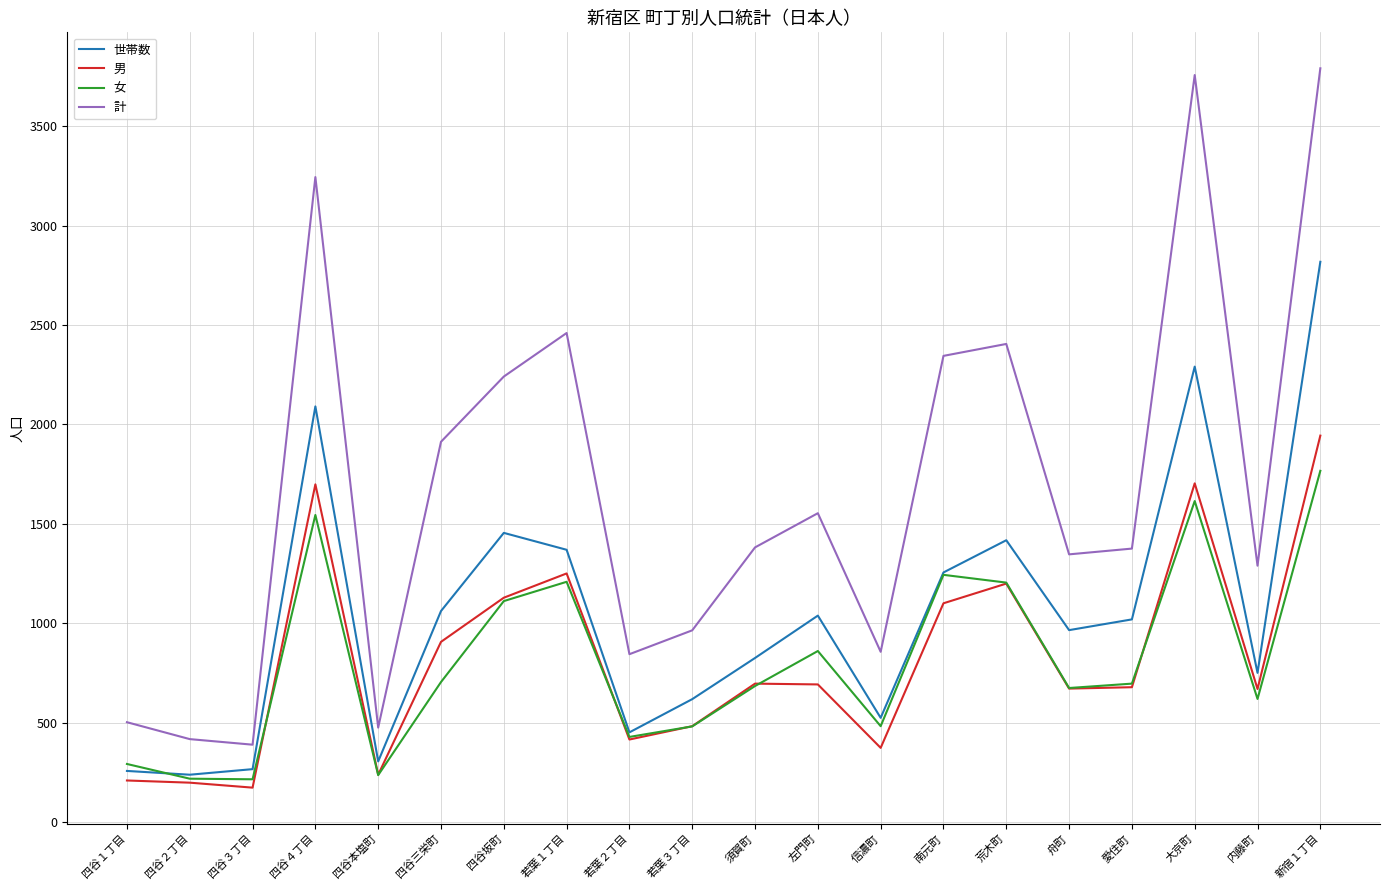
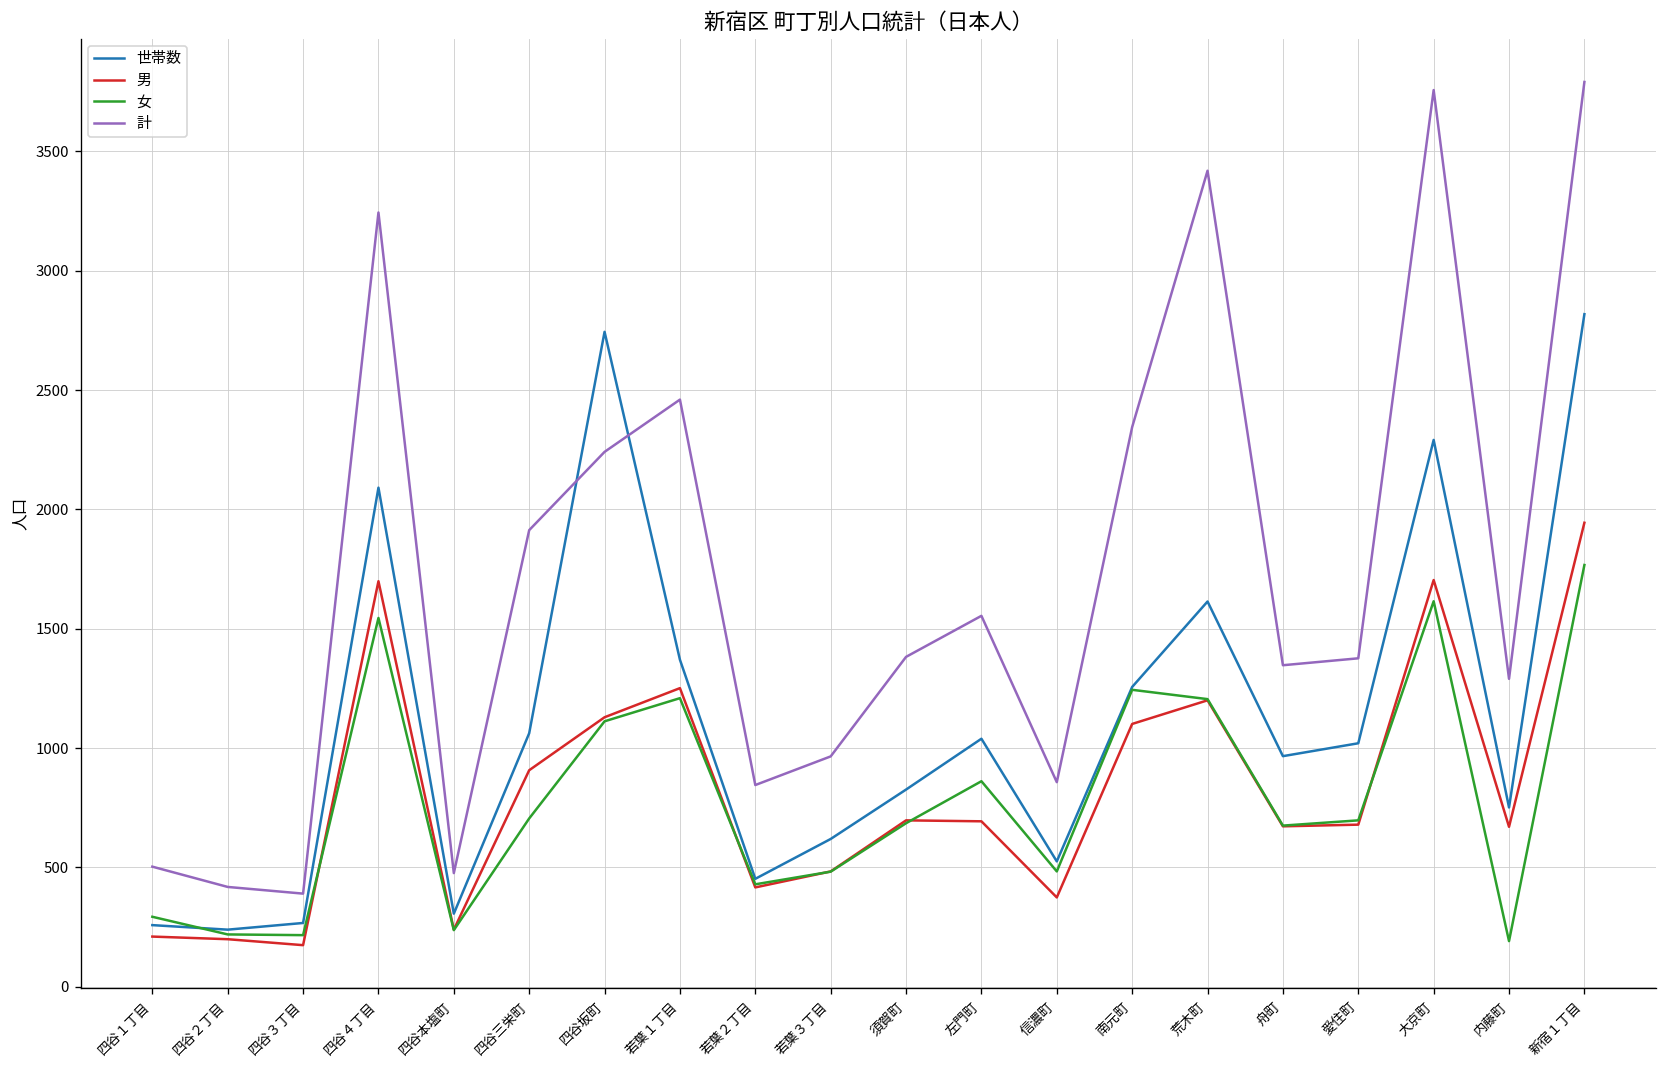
  {
    "世帯数": {
      "四谷１丁目": 260,
      "四谷２丁目": 240,
      "四谷３丁目": 270,
      "四谷４丁目": 2090,
      "四谷本塩町": 310,
      "四谷三栄町": 1060,
-     "四谷坂町": 1460,
+     "四谷坂町": 2740,
      "若葉１丁目": 1370,
      "若葉２丁目": 450,
      "若葉３丁目": 620,
      "須賀町": 830,
      "左門町": 1040,
      "信濃町": 530,
-     "荒木町": 1420,
+     "荒木町": 1610,
      "舟町": 970,
      "愛住町": 1020,
      "大京町": 2290,
      "内藤町": 750,
      "新宿１丁目": 2820
    },
    "男": {
      "四谷１丁目": 210,
      "四谷２丁目": 200,
      "四谷３丁目": 170,
      "四谷４丁目": 1700,
      "四谷三栄町": 910,
      "四谷坂町": 1130,
      "若葉１丁目": 1250,
      "若葉２丁目": 420,
      "左門町": 690,
      "信濃町": 370,
      "南元町": 1100,
      "愛住町": 680,
      "大京町": 1700,
      "内藤町": 670,
      "新宿１丁目": 1940
    },
    "女": {
      "四谷１丁目": 290,
      "四谷２丁目": 220,
      "四谷３丁目": 220,
      "四谷４丁目": 1550,
      "四谷三栄町": 710,
      "四谷坂町": 1110,
      "若葉１丁目": 1210,
      "若葉２丁目": 430,
      "左門町": 860,
      "信濃町": 480,
      "愛住町": 700,
      "大京町": 1620,
-     "内藤町": 620,
+     "内藤町": 190,
      "新宿１丁目": 1770
    },
    "計": {
      "四谷１丁目": 500,
      "四谷２丁目": 420,
      "四谷３丁目": 390,
      "四谷４丁目": 3240,
      "四谷本塩町": 480,
      "四谷三栄町": 1910,
      "四谷坂町": 2240,
      "若葉１丁目": 2460,
      "若葉２丁目": 850,
      "若葉３丁目": 970,
      "須賀町": 1380,
      "左門町": 1550,
      "信濃町": 860,
      "南元町": 2350,
-     "荒木町": 2410,
+     "荒木町": 3420,
      "舟町": 1350,
      "愛住町": 1380,
      "大京町": 3760,
      "内藤町": 1290,
      "新宿１丁目": 3790
    }
  }
